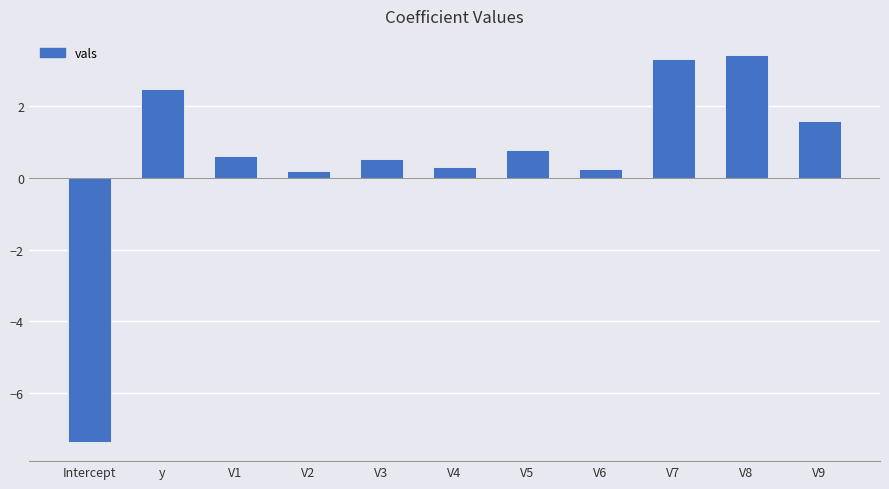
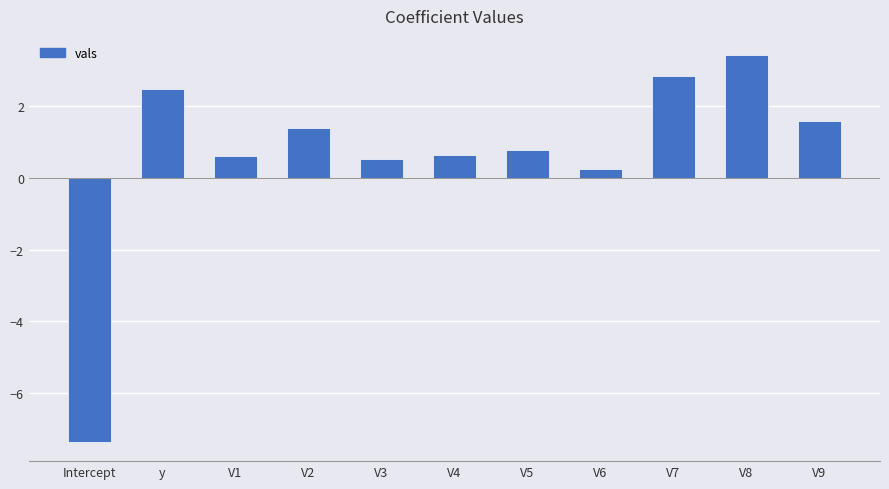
  {
    "Intercept": -7.3,
    "y": 2.5,
    "V1": 0.6,
-   "V2": 0.2,
+   "V2": 1.4,
    "V3": 0.5,
-   "V4": 0.3,
+   "V4": 0.6,
    "V5": 0.8,
    "V6": 0.2,
-   "V7": 3.3,
+   "V7": 2.8,
    "V8": 3.4,
    "V9": 1.6
  }
